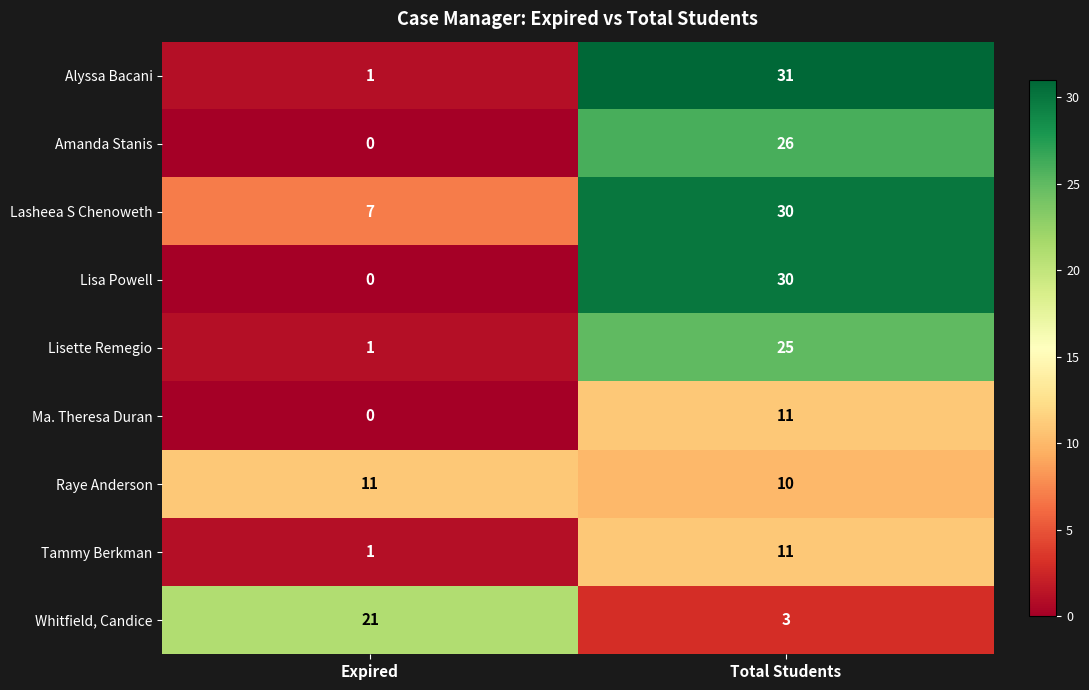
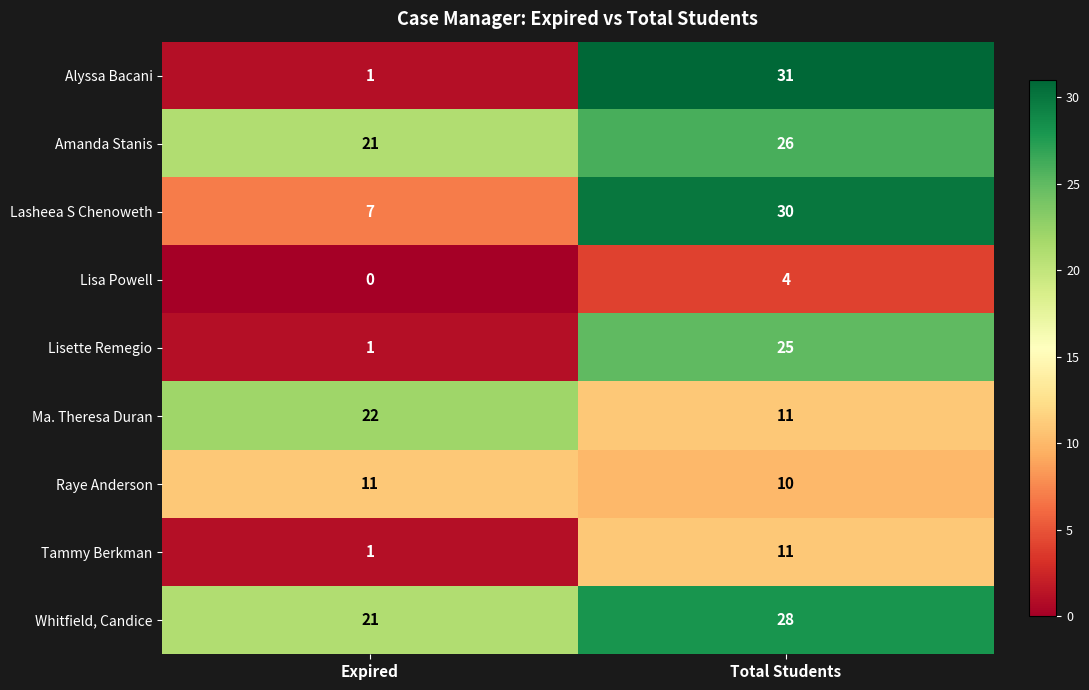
  {
    "Alyssa Bacani": {
      "Expired": 1,
      "Total Students": 31
    },
    "Amanda Stanis": {
-     "Expired": 0,
+     "Expired": 21,
      "Total Students": 26
    },
    "Lasheea S Chenoweth": {
      "Expired": 7,
      "Total Students": 30
    },
    "Lisa Powell": {
      "Expired": 0,
-     "Total Students": 30
+     "Total Students": 4
    },
    "Lisette Remegio": {
      "Expired": 1,
      "Total Students": 25
    },
    "Ma. Theresa Duran": {
-     "Expired": 0,
+     "Expired": 22,
      "Total Students": 11
    },
    "Raye Anderson": {
      "Expired": 11,
      "Total Students": 10
    },
    "Tammy Berkman": {
      "Expired": 1,
      "Total Students": 11
    },
    "Whitfield, Candice": {
      "Expired": 21,
-     "Total Students": 3
+     "Total Students": 28
    }
  }
